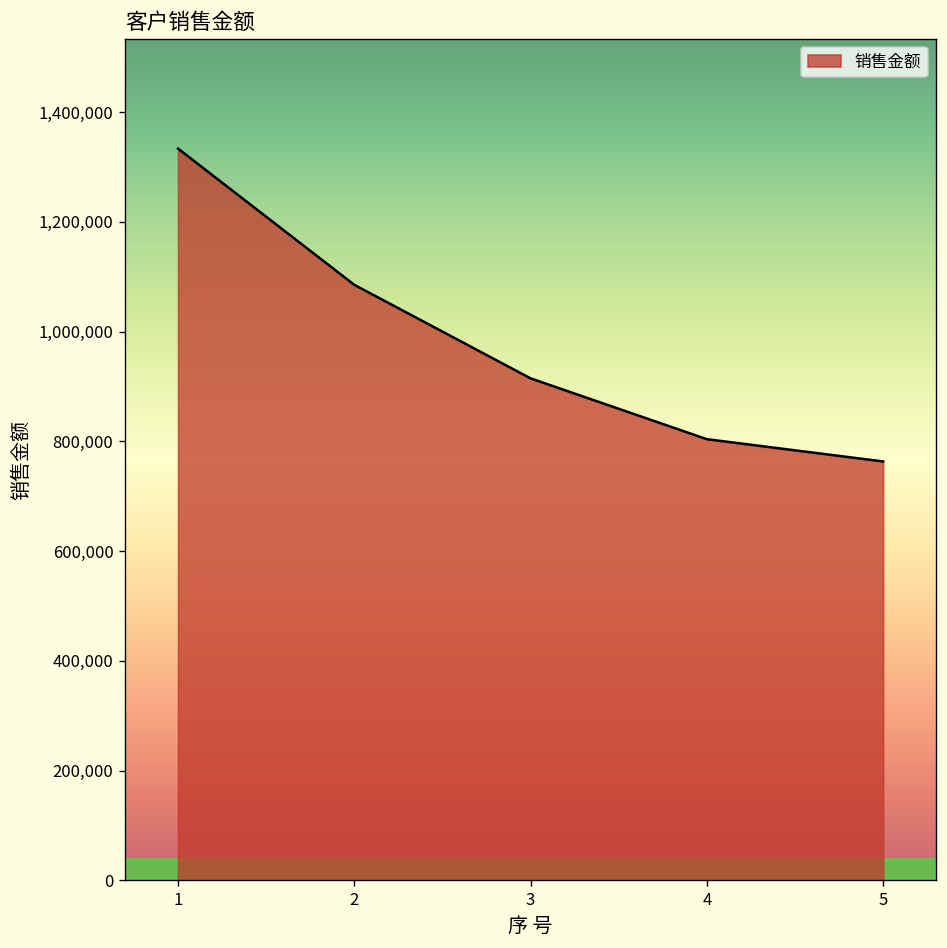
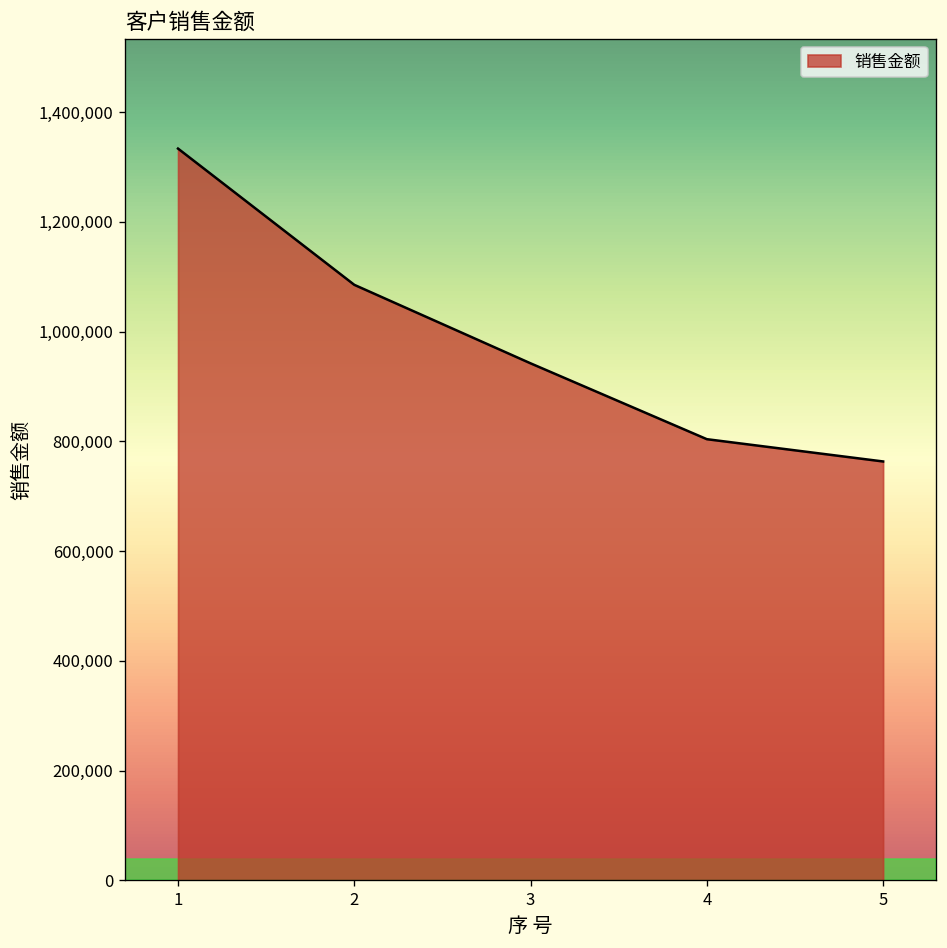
  {
    "1": "1,330,000",
    "2": "1,090,000",
-   "3": "910,000",
+   "3": "940,000",
    "4": "800,000",
    "5": "760,000"
  }
